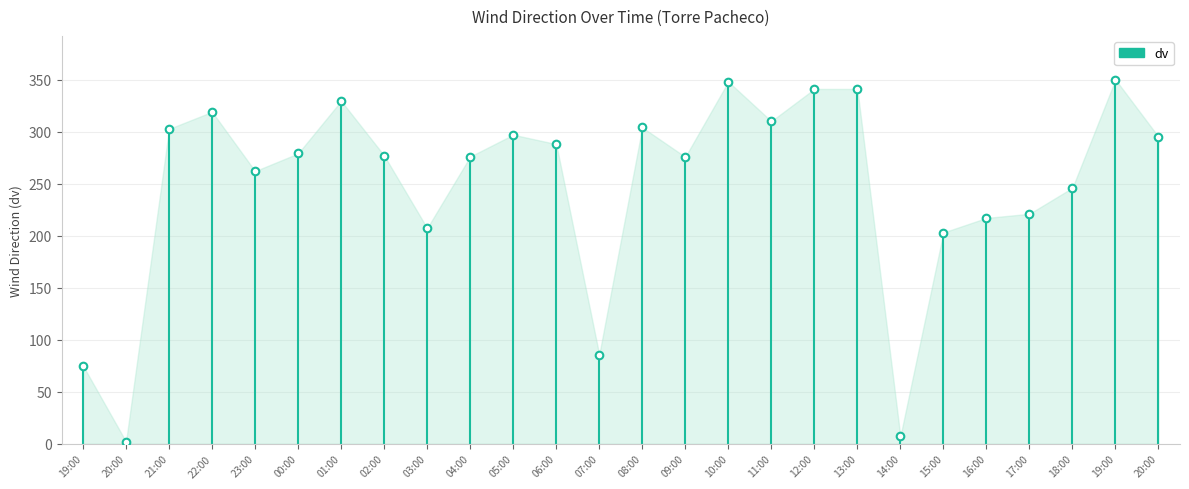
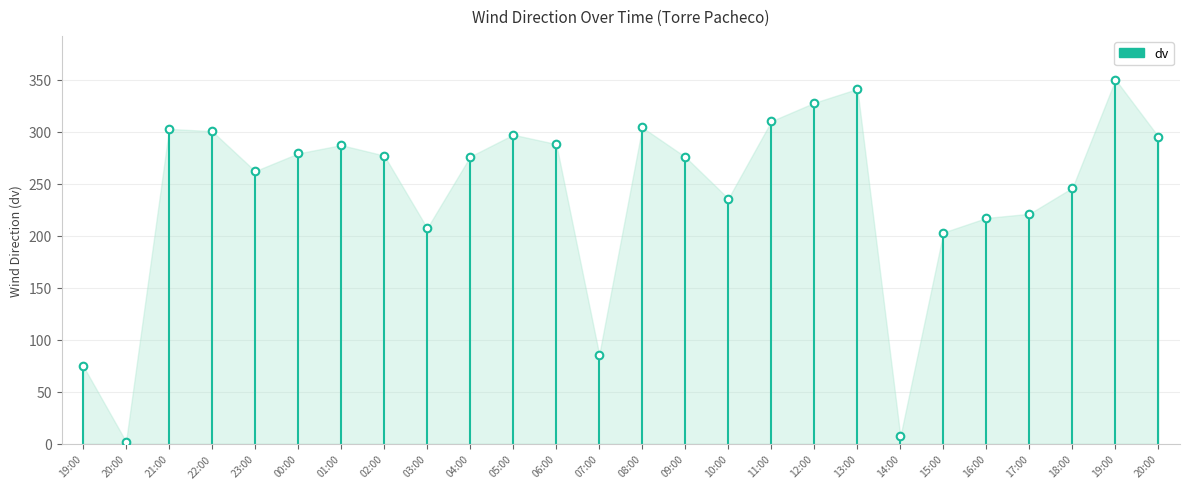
  {
    "21:00": 303,
-   "22:00": 319,
+   "22:00": 300,
    "23:00": 262,
    "00:00": 279,
-   "01:00": 330,
+   "01:00": 287,
    "02:00": 277,
    "03:00": 207,
    "04:00": 276,
    "05:00": 297,
    "06:00": 288,
    "07:00": 86,
    "08:00": 304,
    "09:00": 276,
-   "10:00": 348,
+   "10:00": 236,
    "11:00": 310,
-   "12:00": 341,
+   "12:00": 328,
    "13:00": 341,
    "14:00": 7,
    "15:00": 203,
    "16:00": 217,
    "17:00": 221,
    "18:00": 246
  }
